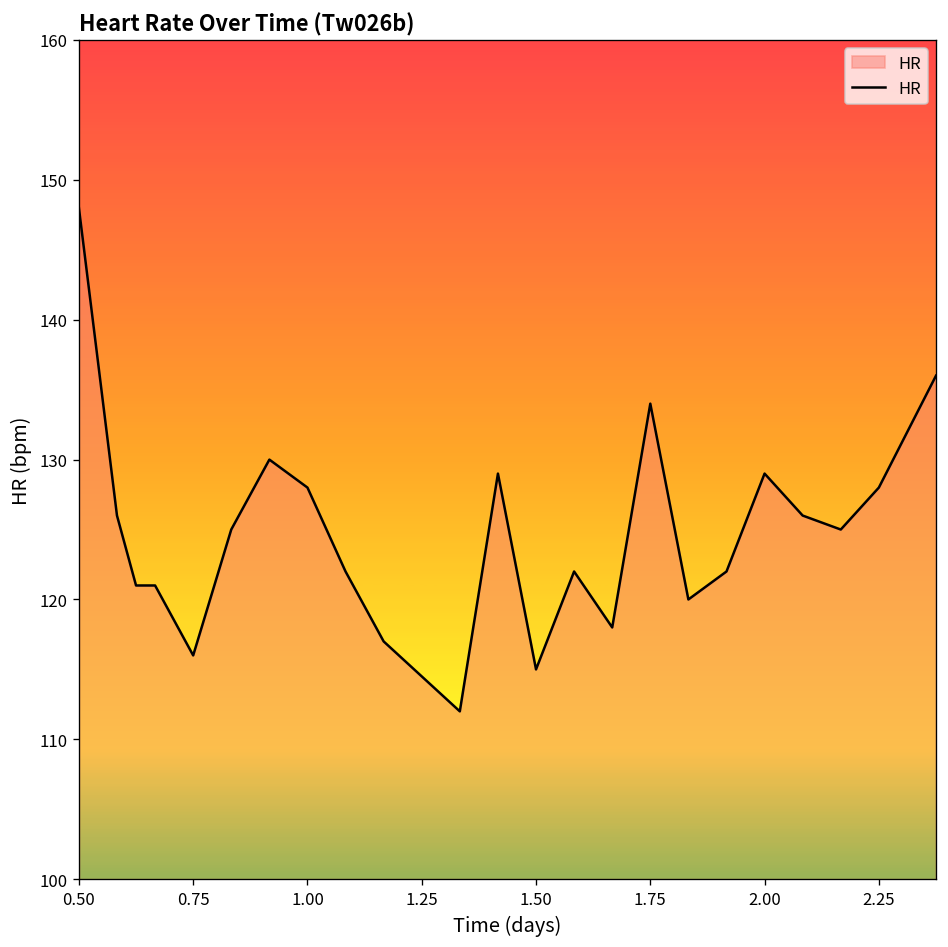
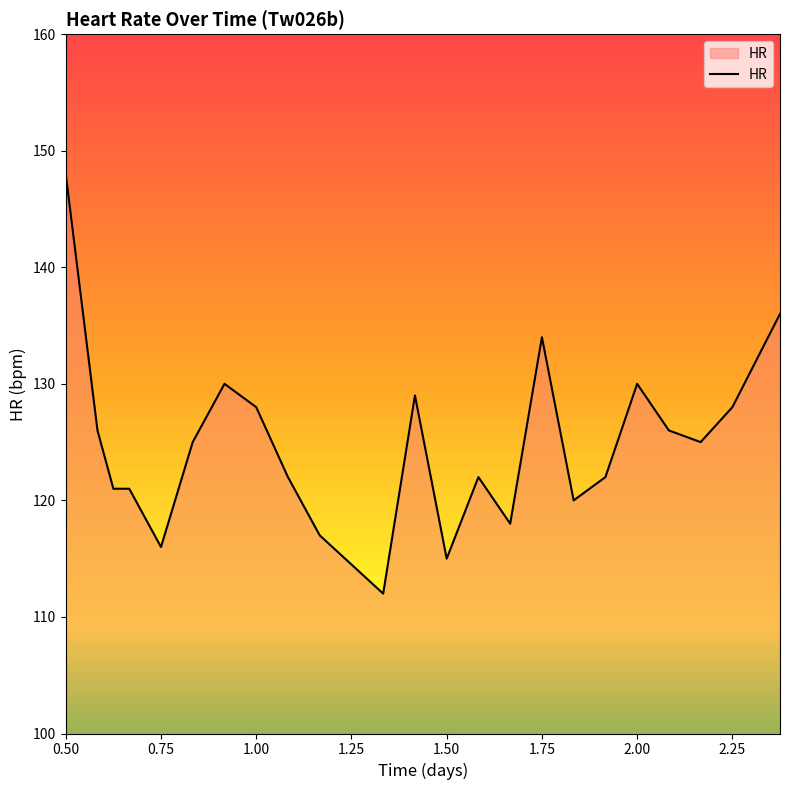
  {
    "0.50": 148,
    "0.75": 116,
    "1.00": 128,
    "1.50": 115,
    "1.75": 134,
-   "2.00": 129,
+   "2.00": 130,
    "2.25": 128
  }
